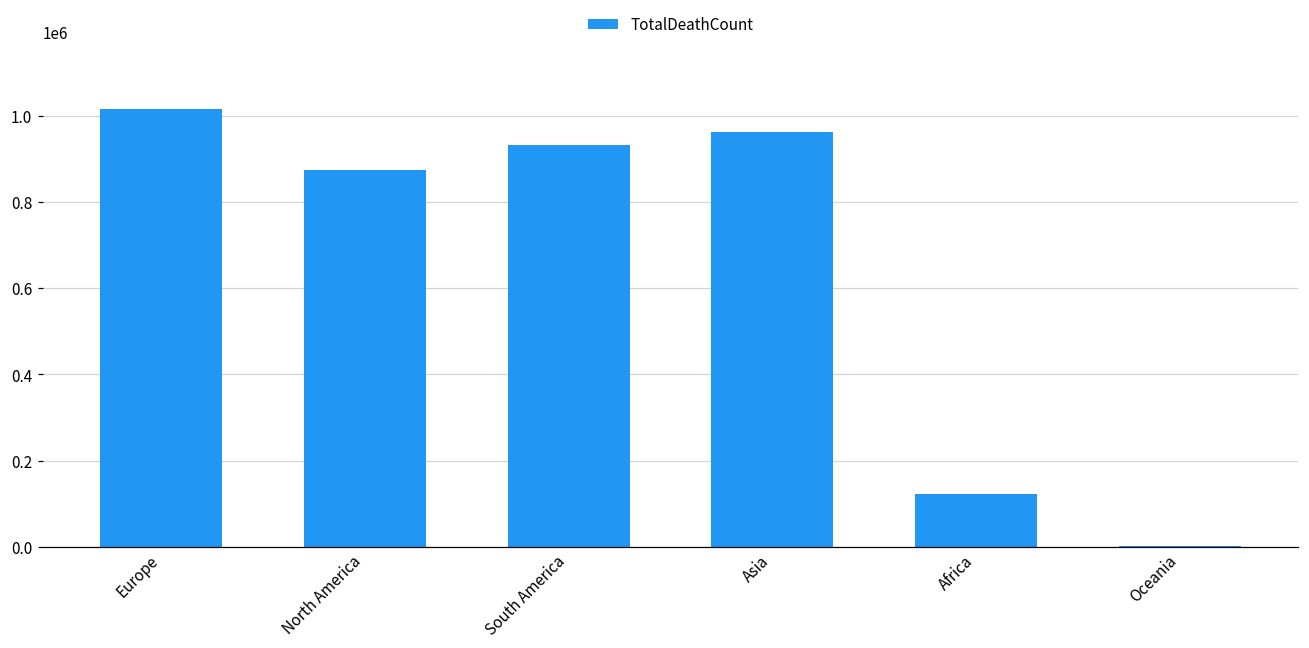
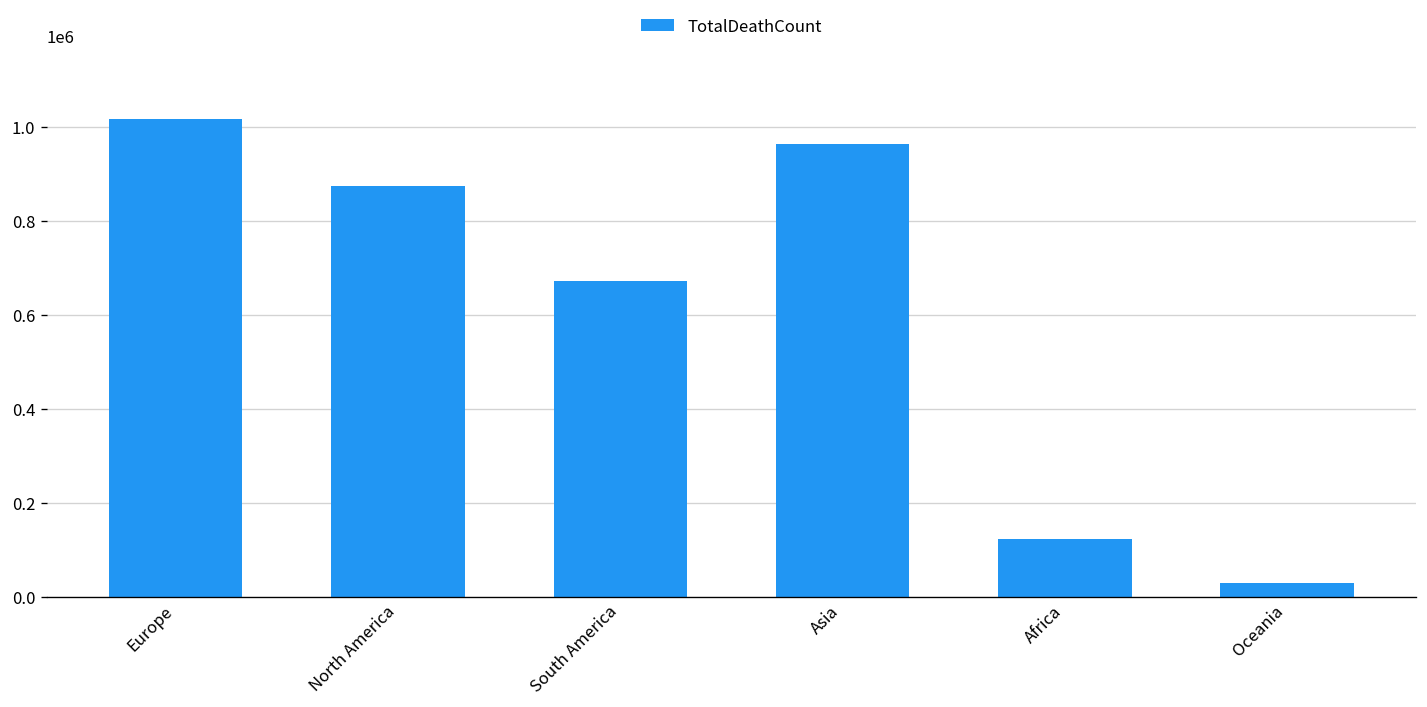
  {
    "Europe": 1020000,
    "North America": 870000,
-   "South America": 930000,
+   "South America": 670000,
    "Asia": 960000,
    "Africa": 120000,
-   "Oceania": 0
+   "Oceania": 30000
  }
